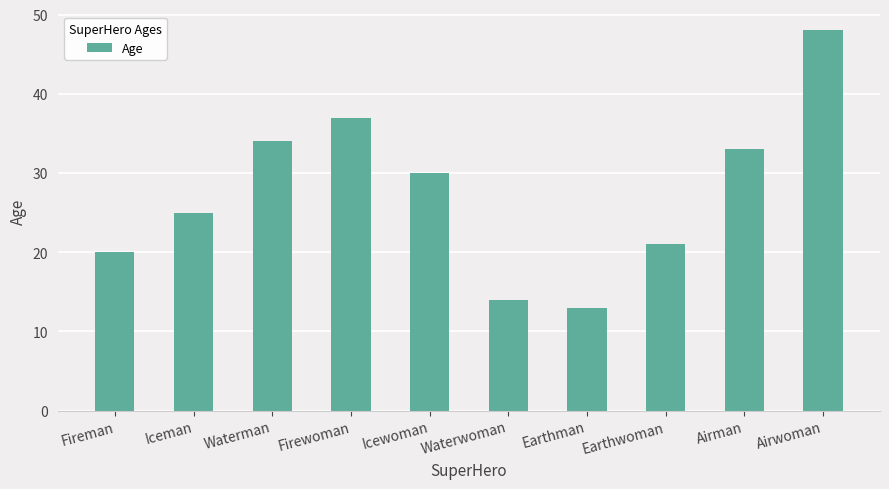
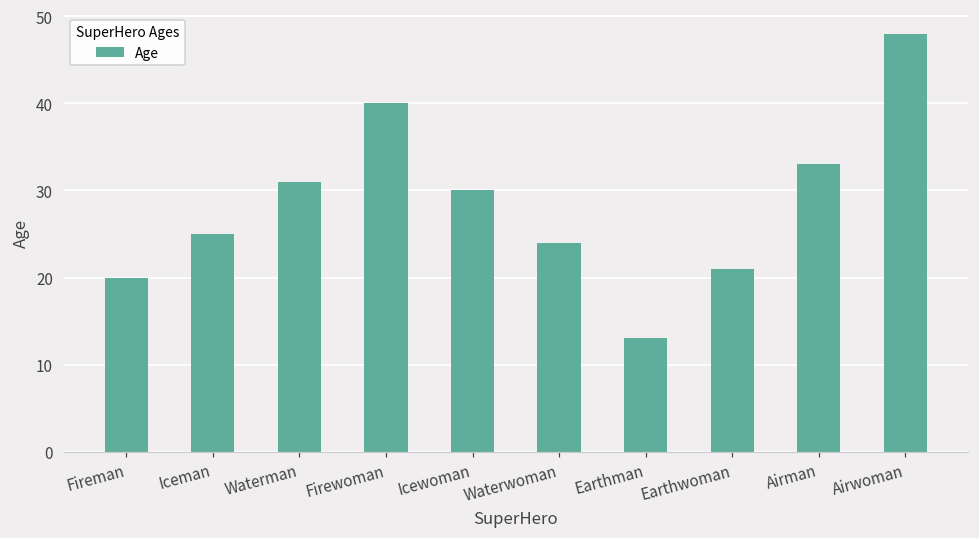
  {
    "Fireman": 20,
    "Iceman": 25,
-   "Waterman": 34,
-   "Firewoman": 37,
+   "Waterman": 31,
+   "Firewoman": 40,
    "Icewoman": 30,
-   "Waterwoman": 14,
+   "Waterwoman": 24,
    "Earthman": 13,
    "Earthwoman": 21,
    "Airman": 33,
    "Airwoman": 48
  }
